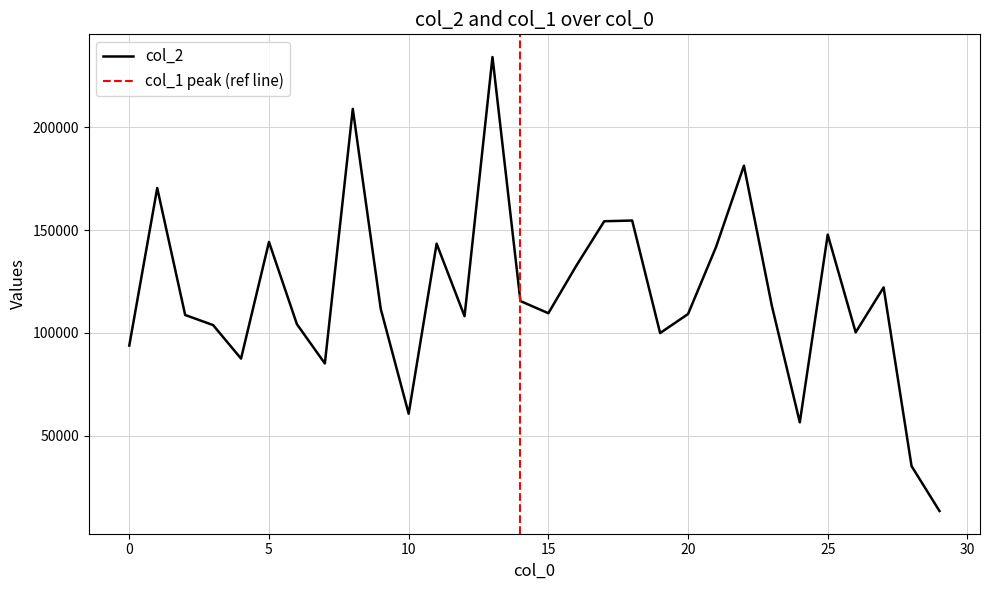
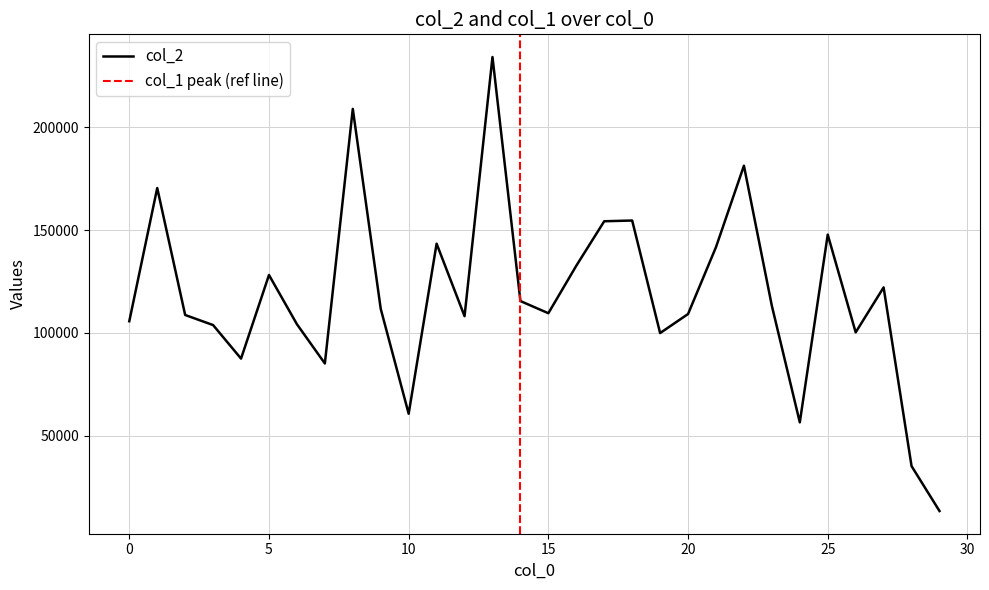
  {
-   "0": 94000,
-   "5": 144000,
+   "0": 106000,
+   "5": 128000,
    "10": 61000,
    "15": 110000,
    "20": 109000,
    "25": 148000
  }
